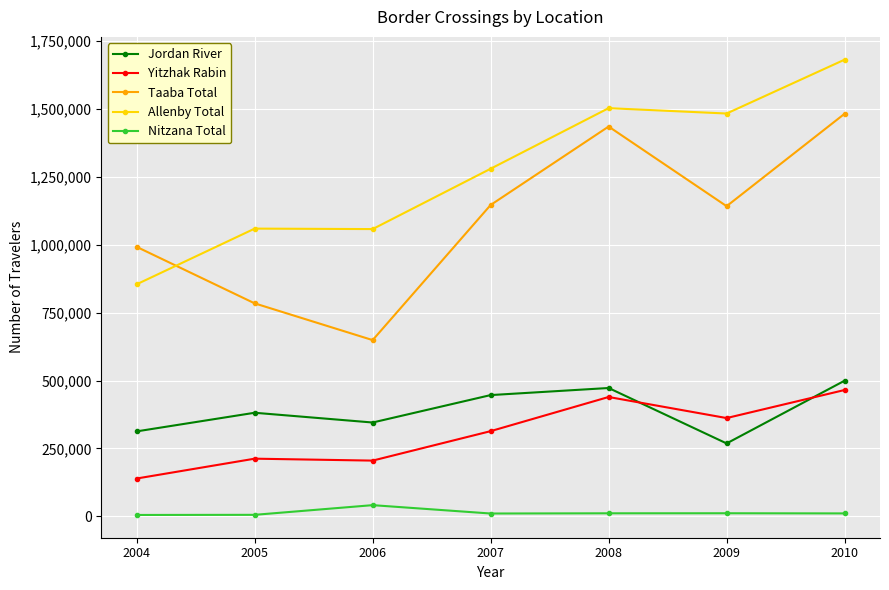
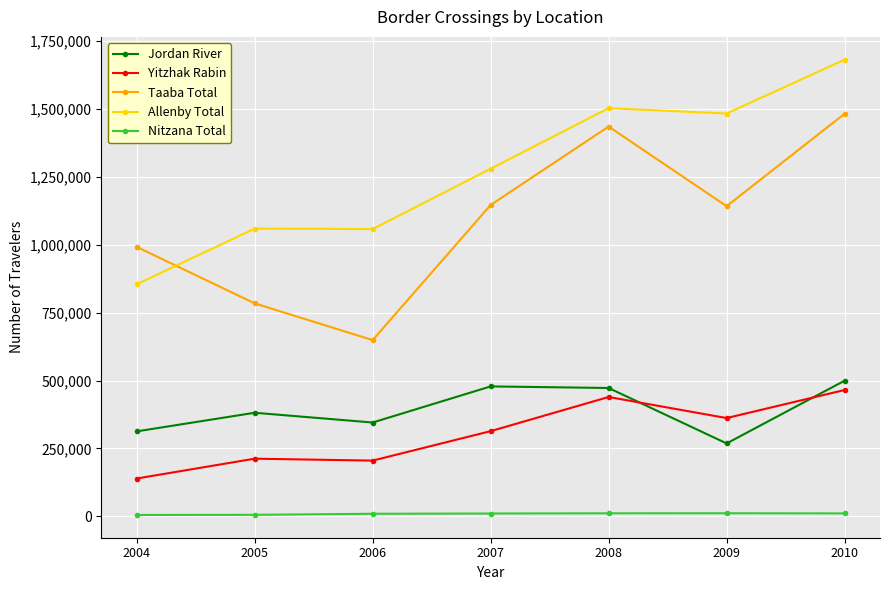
  {
    "Jordan River": {
      "2004": "310,000",
      "2005": "380,000",
      "2006": "350,000",
-     "2007": "450,000",
+     "2007": "480,000",
      "2008": "470,000",
      "2009": "270,000",
      "2010": "500,000"
    },
    "Yitzhak Rabin": {
      "2004": "140,000",
      "2005": "210,000",
      "2006": "210,000",
      "2007": "310,000",
      "2008": "440,000",
      "2009": "360,000",
      "2010": "470,000"
    },
    "Nitzana Total": {
      "2004": "10,000",
      "2005": "10,000",
-     "2006": "40,000",
+     "2006": "10,000",
      "2007": "10,000",
      "2008": "10,000",
      "2009": "10,000",
      "2010": "10,000"
    }
  }
